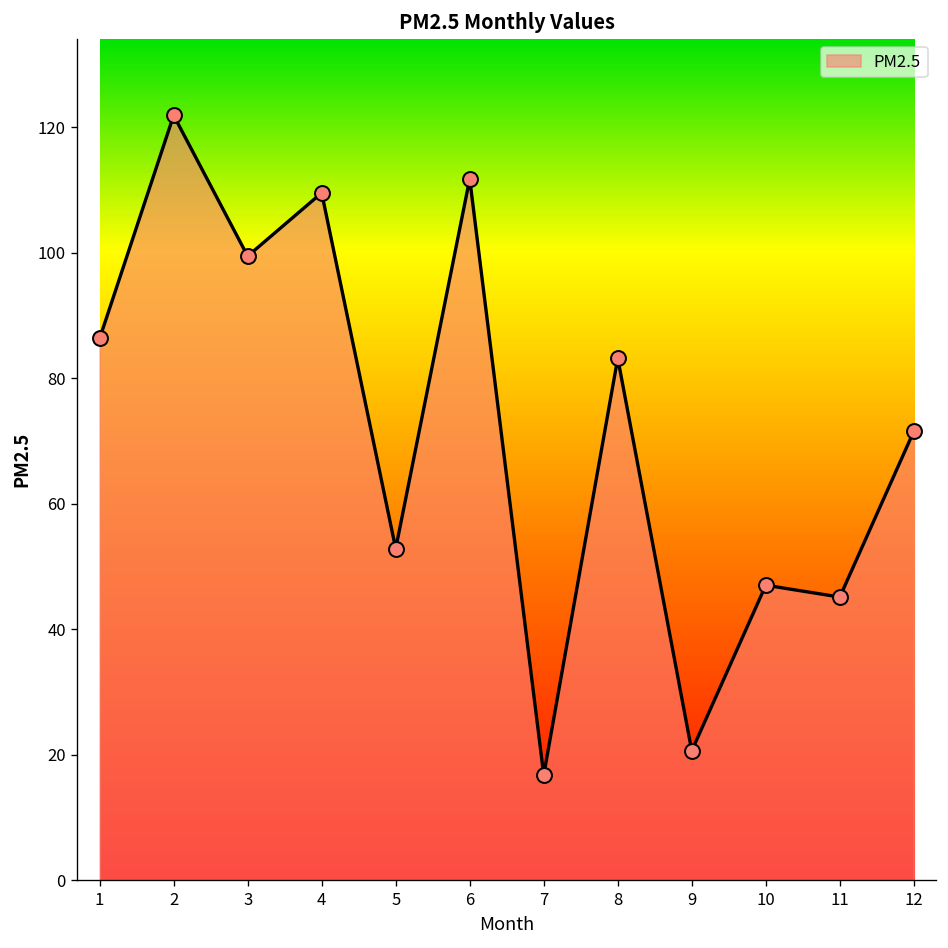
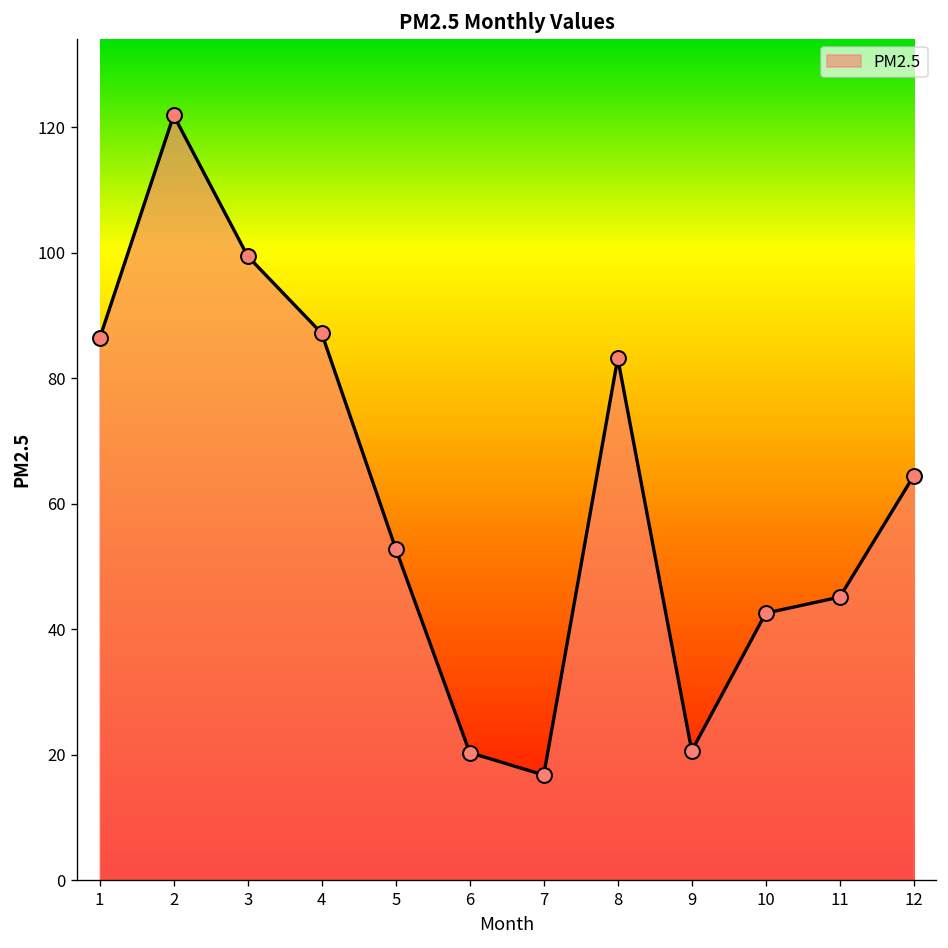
  {
    "1": 86,
    "2": 122,
    "3": 99,
-   "4": 110,
+   "4": 87,
    "5": 53,
-   "6": 112,
+   "6": 20,
    "7": 17,
    "8": 83,
    "9": 21,
-   "10": 47,
+   "10": 43,
    "11": 45,
-   "12": 72
+   "12": 65
  }
